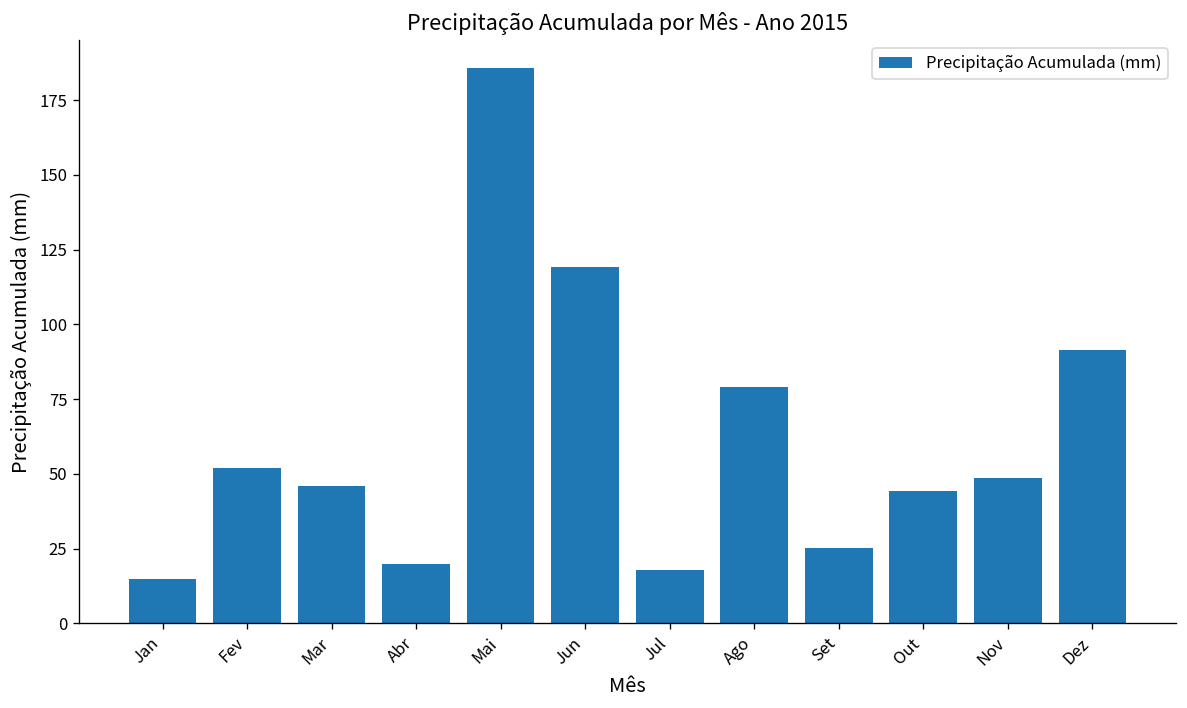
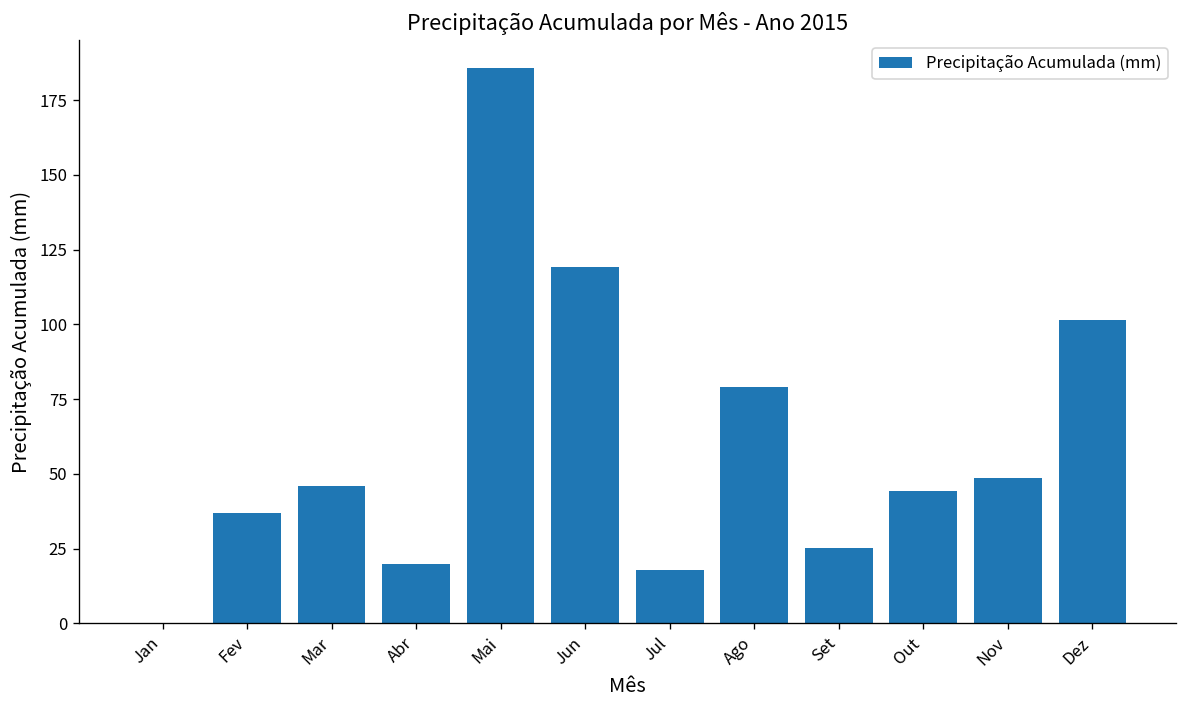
  {
-   "Jan": 15,
-   "Fev": 52,
+   "Jan": 0,
+   "Fev": 37,
    "Mar": 46,
    "Abr": 20,
    "Mai": 186,
    "Jun": 119,
    "Jul": 18,
    "Ago": 79,
    "Set": 25,
    "Out": 44,
    "Nov": 49,
-   "Dez": 91
+   "Dez": 101
  }
